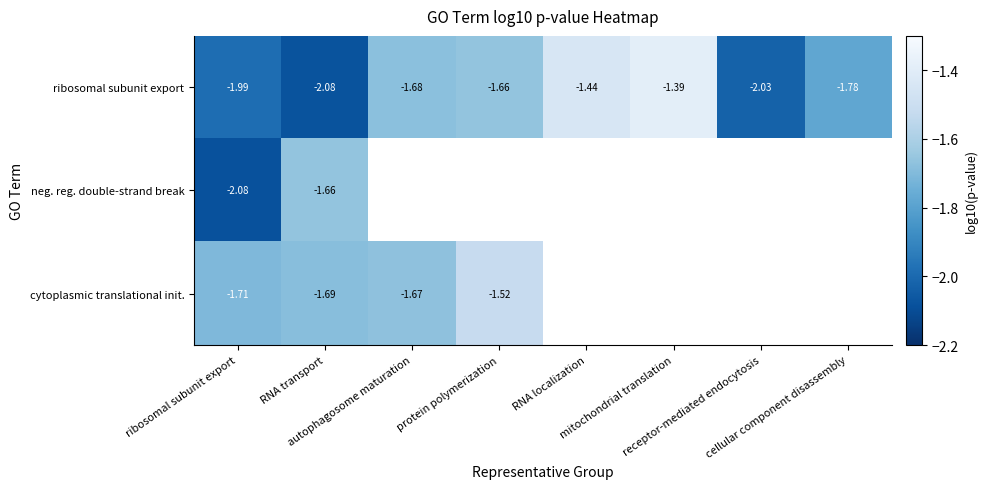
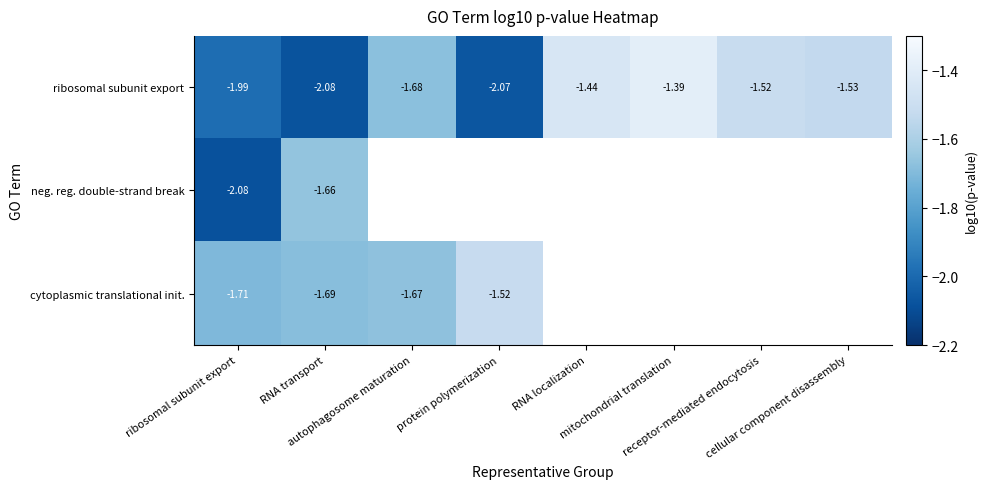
  {
    "ribosomal subunit export": {
      "ribosomal subunit export": -1.99,
      "RNA transport": -2.08,
      "autophagosome maturation": -1.68,
-     "protein polymerization": -1.66,
+     "protein polymerization": -2.07,
      "RNA localization": -1.44,
      "mitochondrial translation": -1.39,
-     "receptor-mediated endocytosis": -2.03,
-     "cellular component disassembly": -1.78
+     "receptor-mediated endocytosis": -1.52,
+     "cellular component disassembly": -1.53
    },
    "neg. reg. double-strand break": {
      "ribosomal subunit export": -2.08,
      "RNA transport": -1.66
    },
    "cytoplasmic translational init.": {
      "ribosomal subunit export": -1.71,
      "RNA transport": -1.69,
      "autophagosome maturation": -1.67,
      "protein polymerization": -1.52
    }
  }
